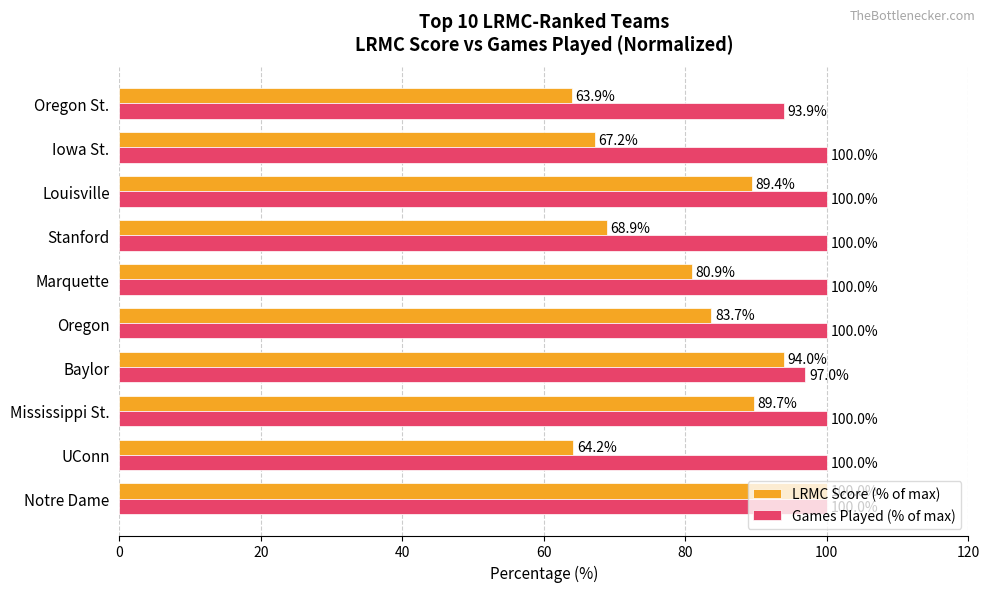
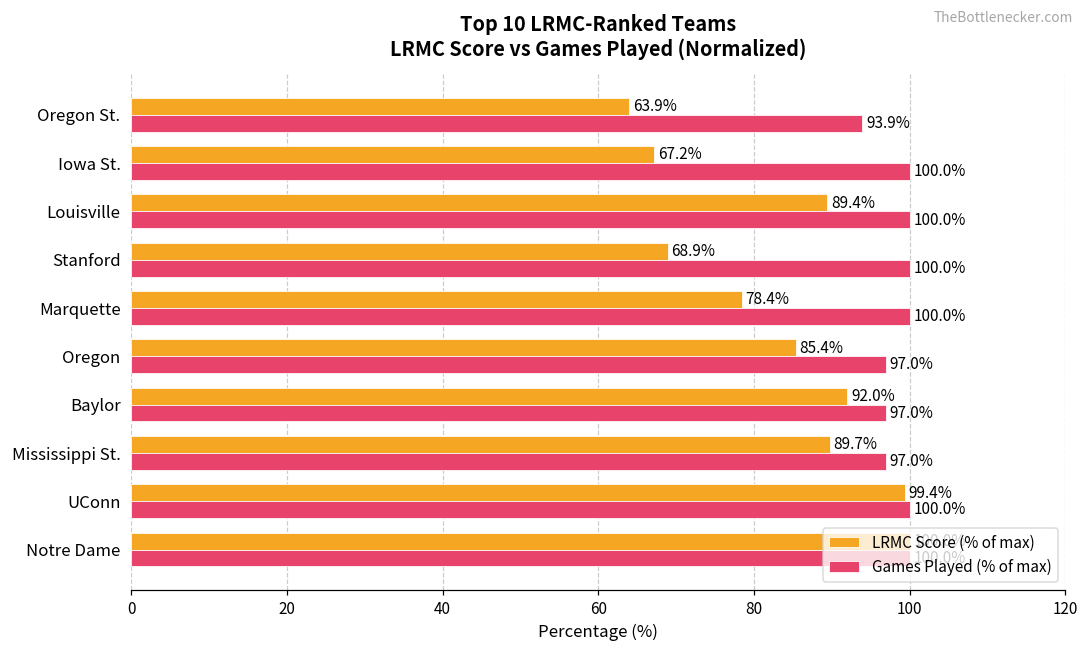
  {
    "LRMC Score (% of max)": {
      "Oregon St.": "63.9%",
      "Iowa St.": "67.2%",
      "Louisville": "89.4%",
      "Stanford": "68.9%",
-     "Marquette": "80.9%",
-     "Oregon": "83.7%",
-     "Baylor": "94.0%",
+     "Marquette": "78.4%",
+     "Oregon": "85.4%",
+     "Baylor": "92.0%",
      "Mississippi St.": "89.7%",
-     "UConn": "64.2%"
+     "UConn": "99.4%"
    },
    "Games Played (% of max)": {
      "Oregon St.": "93.9%",
      "Iowa St.": "100.0%",
      "Louisville": "100.0%",
      "Stanford": "100.0%",
      "Marquette": "100.0%",
-     "Oregon": "100.0%",
+     "Oregon": "97.0%",
      "Baylor": "97.0%",
-     "Mississippi St.": "100.0%",
+     "Mississippi St.": "97.0%",
      "UConn": "100.0%"
    }
  }
